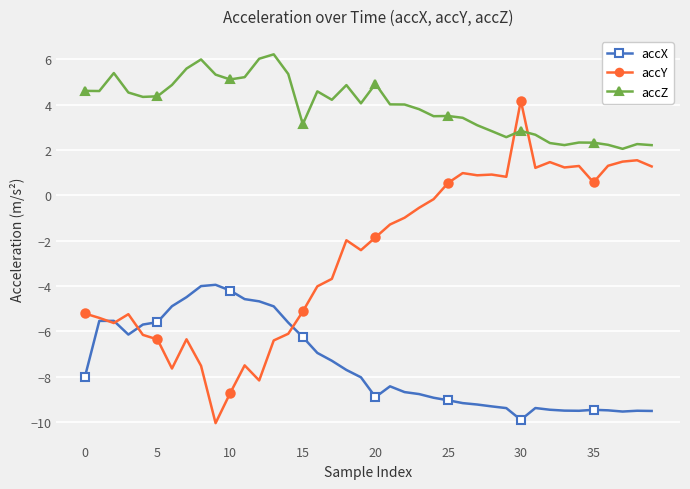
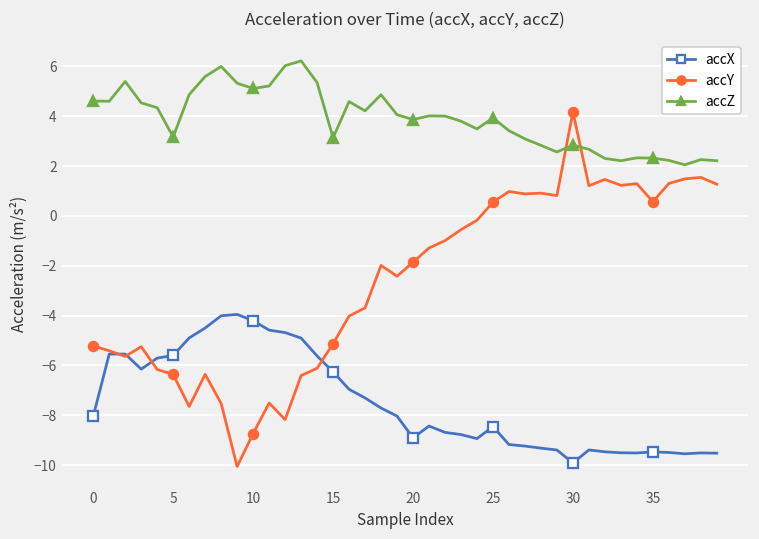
  {
    "accX": {
      "0": -8.0,
      "5": -5.6,
      "10": -4.2,
      "15": -6.3,
      "20": -8.9,
-     "25": -9.0,
+     "25": -8.5,
      "30": -9.9,
      "35": -9.5
    },
    "accY": {
      "0": -5.2,
      "5": -6.4,
      "10": -8.7,
      "15": -5.1,
      "20": -1.9,
      "25": 0.5,
      "30": 4.2,
      "35": 0.6
    },
    "accZ": {
      "0": 4.6,
-     "5": 4.4,
+     "5": 3.2,
      "10": 5.1,
      "15": 3.1,
-     "20": 4.9,
-     "25": 3.5,
+     "20": 3.9,
+     "25": 3.9,
      "30": 2.8,
      "35": 2.3
    }
  }
